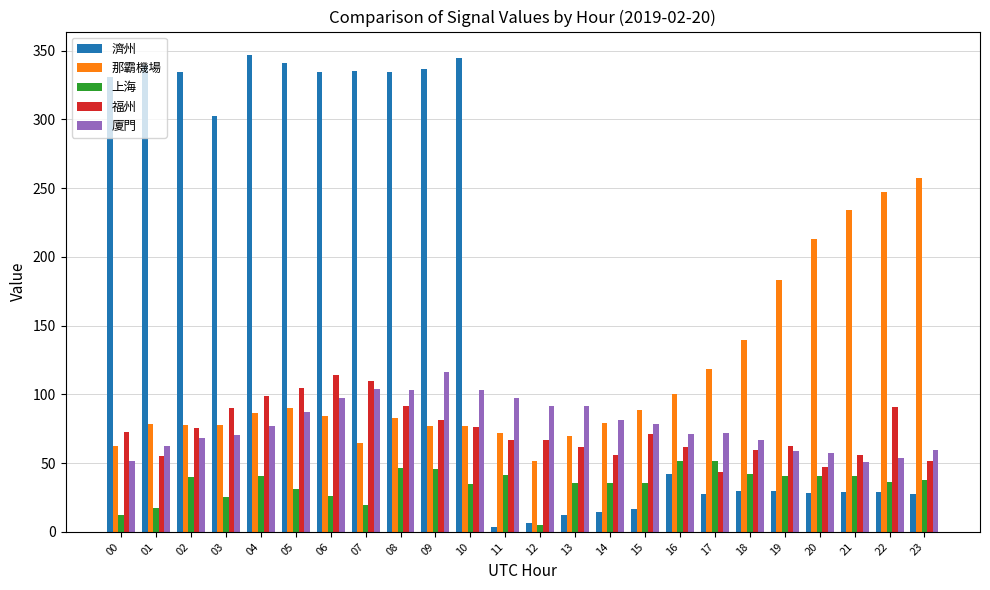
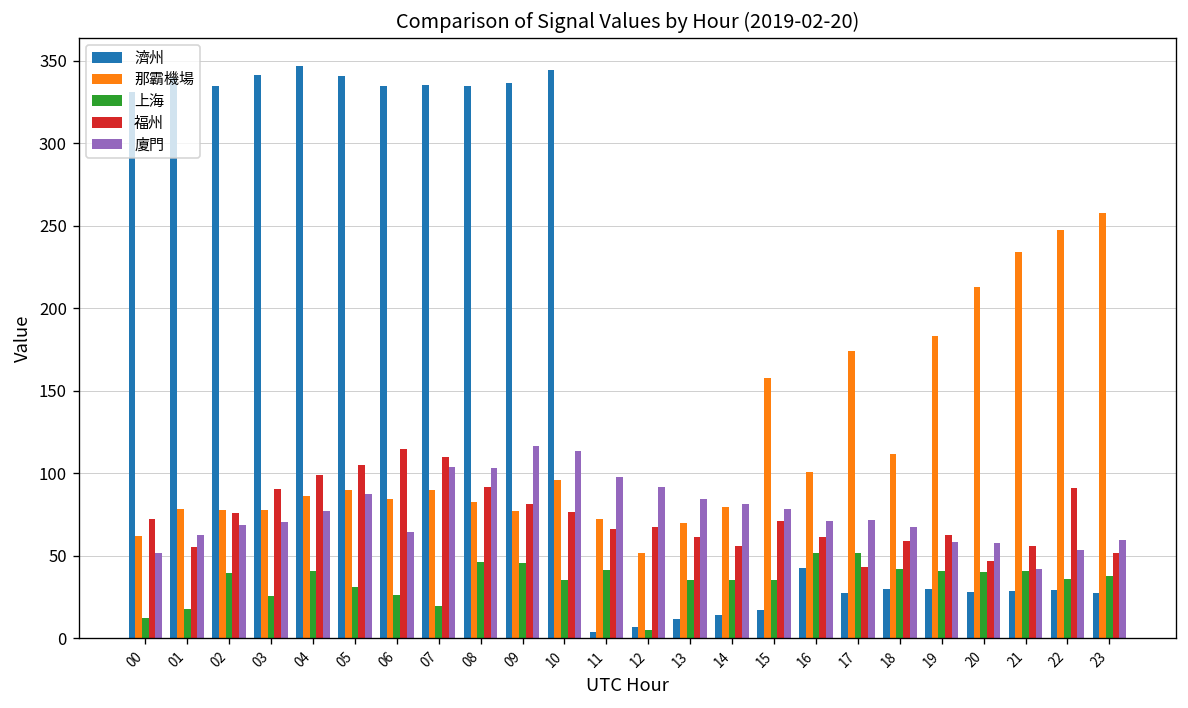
  {
    "濟州": {
      "02": 335,
-     "03": 303,
+     "03": 341,
      "04": 347,
      "05": 341,
      "06": 335,
      "07": 336,
      "08": 335,
      "09": 336,
      "10": 345,
      "11": 4,
      "12": 7,
      "13": 12,
      "14": 14,
      "15": 17,
      "16": 42,
      "17": 28,
      "18": 30,
      "19": 30,
      "20": 28,
      "21": 29,
      "22": 29,
      "23": 28
    },
    "那霸機場": {
      "00": 62,
      "01": 78,
      "02": 78,
      "03": 78,
      "04": 86,
      "05": 90,
      "06": 84,
-     "07": 65,
+     "07": 90,
      "08": 82,
      "09": 77,
-     "10": 77,
+     "10": 96,
      "11": 72,
      "12": 52,
      "13": 70,
      "14": 79,
-     "15": 89,
+     "15": 158,
      "16": 101,
-     "17": 118,
-     "18": 140,
+     "17": 174,
+     "18": 112,
      "19": 183,
      "20": 213,
      "21": 234,
      "22": 247,
      "23": 258
    },
    "上海": {
      "00": 12,
      "01": 18,
      "02": 40,
      "03": 26,
      "04": 41,
      "05": 31,
      "06": 26,
      "07": 20,
      "08": 46,
      "09": 46,
      "10": 35,
      "11": 41,
      "12": 5,
      "13": 35,
      "14": 35,
      "15": 35,
      "16": 52,
      "17": 51,
      "18": 42,
      "19": 41,
      "20": 40,
      "21": 41,
      "22": 36,
      "23": 38
    },
    "福州": {
      "00": 72,
      "01": 55,
      "02": 76,
      "03": 90,
      "04": 99,
      "05": 105,
      "06": 114,
      "07": 110,
      "08": 92,
      "09": 81,
      "10": 77,
      "11": 66,
      "12": 67,
      "13": 62,
      "14": 56,
      "15": 71,
      "16": 61,
      "17": 43,
      "18": 59,
      "19": 62,
      "20": 47,
      "21": 56,
      "22": 91,
      "23": 52
    },
    "廈門": {
      "00": 52,
      "01": 62,
      "02": 68,
      "03": 71,
      "04": 77,
      "05": 87,
-     "06": 97,
+     "06": 64,
      "07": 104,
      "08": 103,
      "09": 116,
-     "10": 103,
+     "10": 114,
      "11": 97,
      "12": 92,
-     "13": 91,
+     "13": 84,
      "14": 81,
      "15": 78,
      "16": 71,
      "17": 72,
      "18": 67,
      "19": 58,
      "20": 57,
-     "21": 51,
+     "21": 42,
      "22": 53,
      "23": 59
    }
  }
